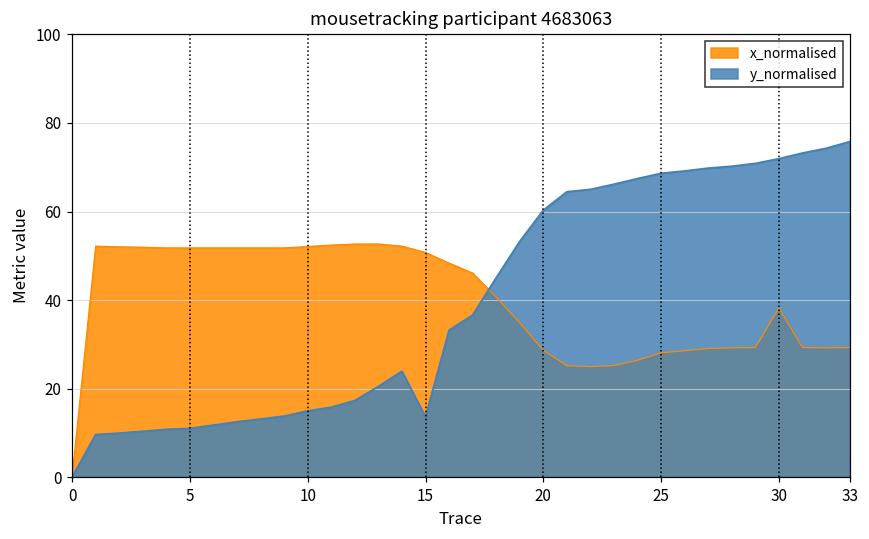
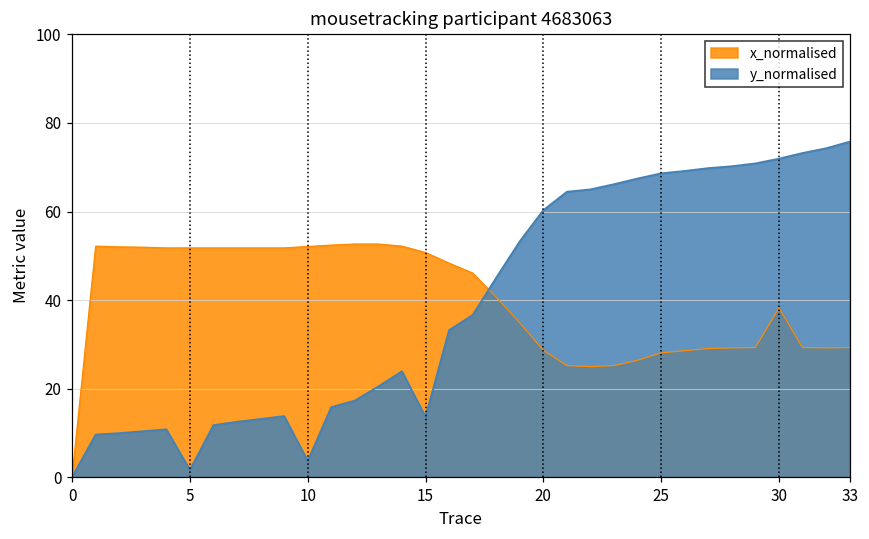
  {
    "x_normalised": {
      "5": 52,
      "10": 52,
      "15": 51,
      "20": 29,
      "25": 28,
      "30": 38,
      "33": 29
    },
    "y_normalised": {
-     "5": 11,
-     "10": 15,
+     "5": 2,
+     "10": 4,
      "15": 14,
      "20": 60,
      "25": 69,
      "30": 72,
      "33": 76
    }
  }
